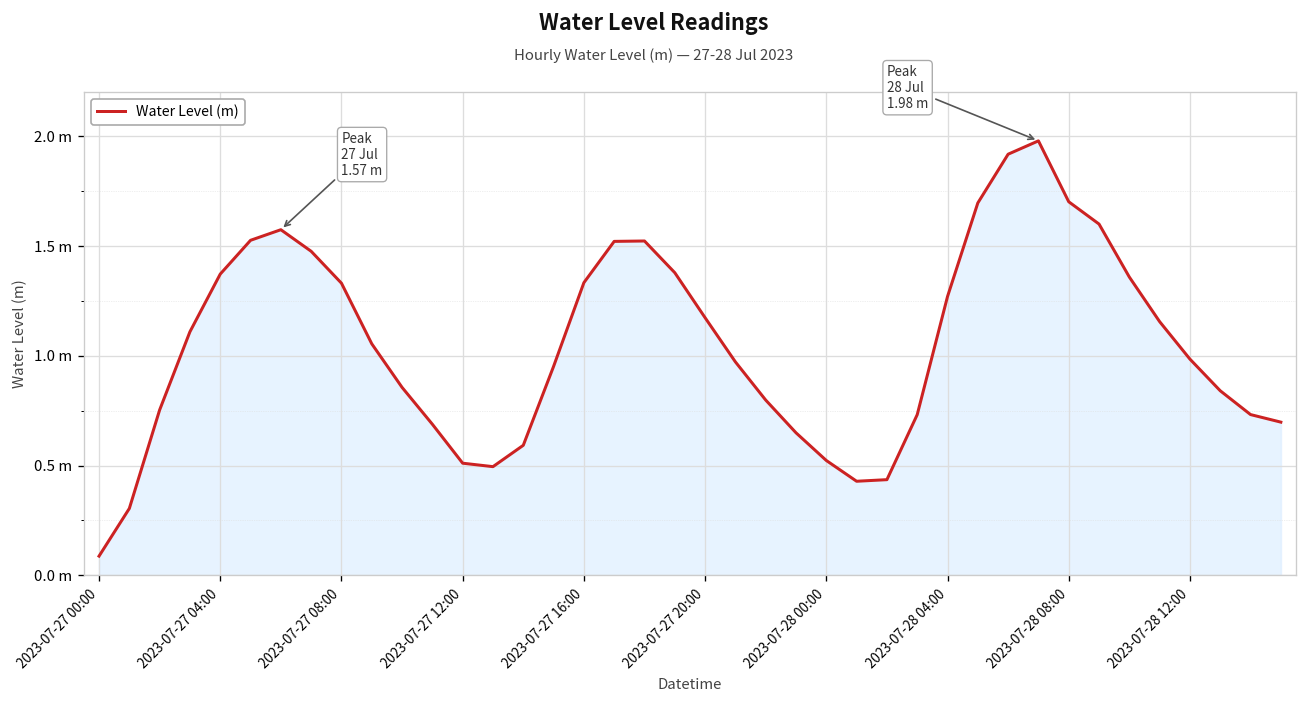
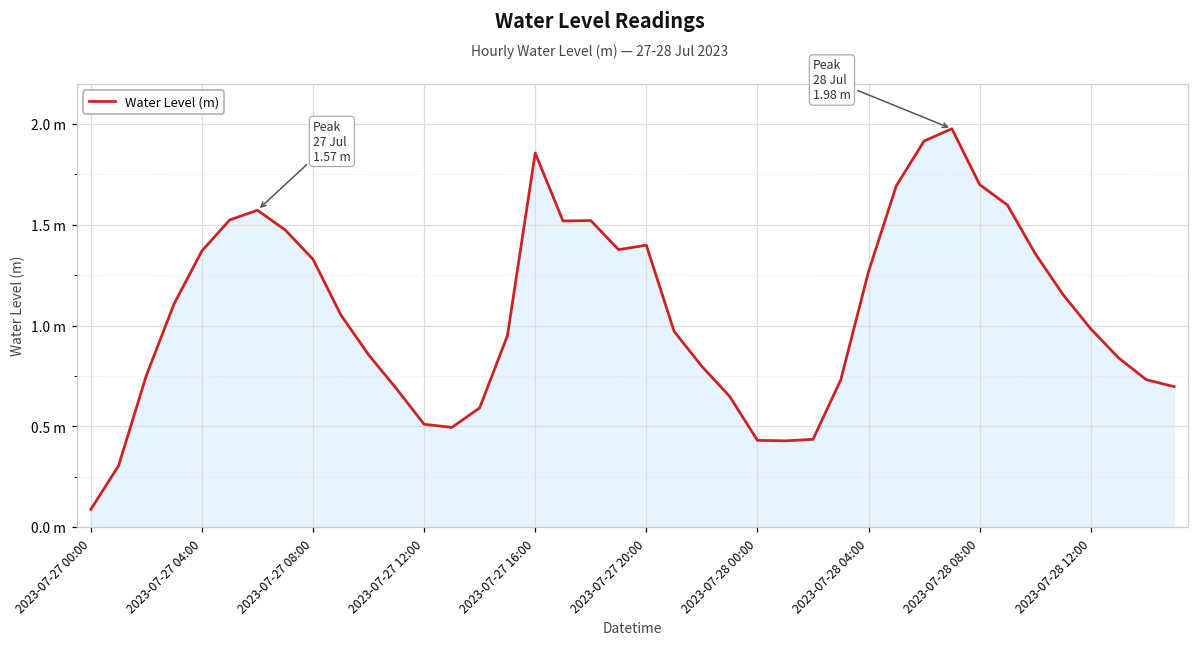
  {
    "2023-07-27 00:00": "0.09 m",
    "2023-07-27 04:00": "1.37 m",
    "2023-07-27 08:00": "1.33 m",
    "2023-07-27 12:00": "0.51 m",
-   "2023-07-27 16:00": "1.33 m",
-   "2023-07-27 20:00": "1.17 m",
-   "2023-07-28 00:00": "0.52 m",
+   "2023-07-27 16:00": "1.86 m",
+   "2023-07-27 20:00": "1.40 m",
+   "2023-07-28 00:00": "0.43 m",
    "2023-07-28 04:00": "1.27 m",
    "2023-07-28 08:00": "1.70 m",
    "2023-07-28 12:00": "0.98 m"
  }
